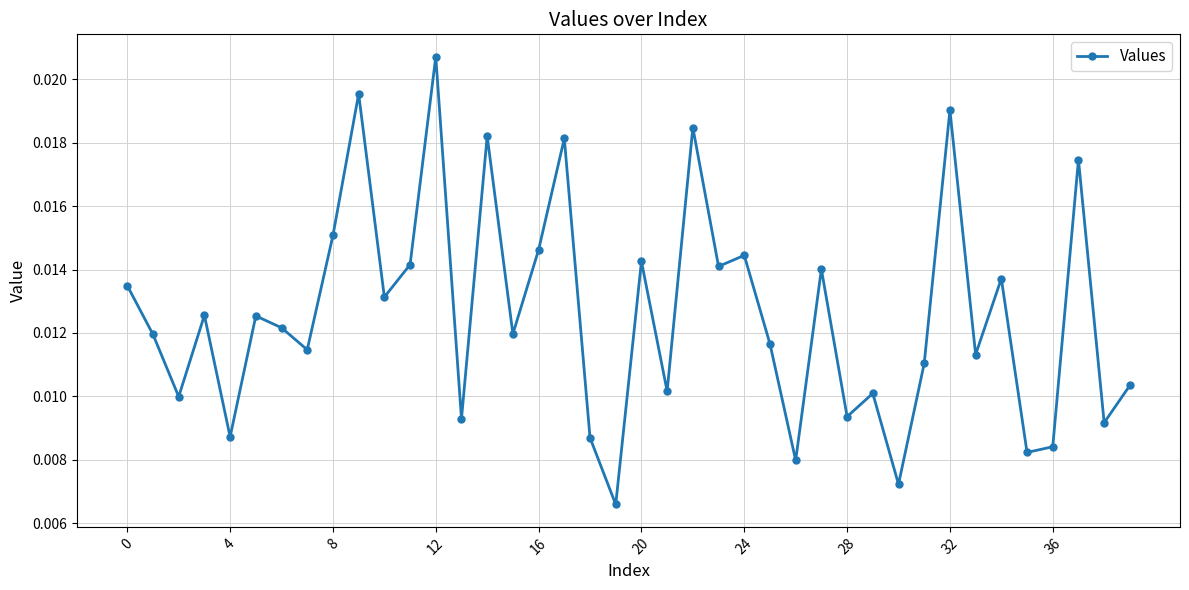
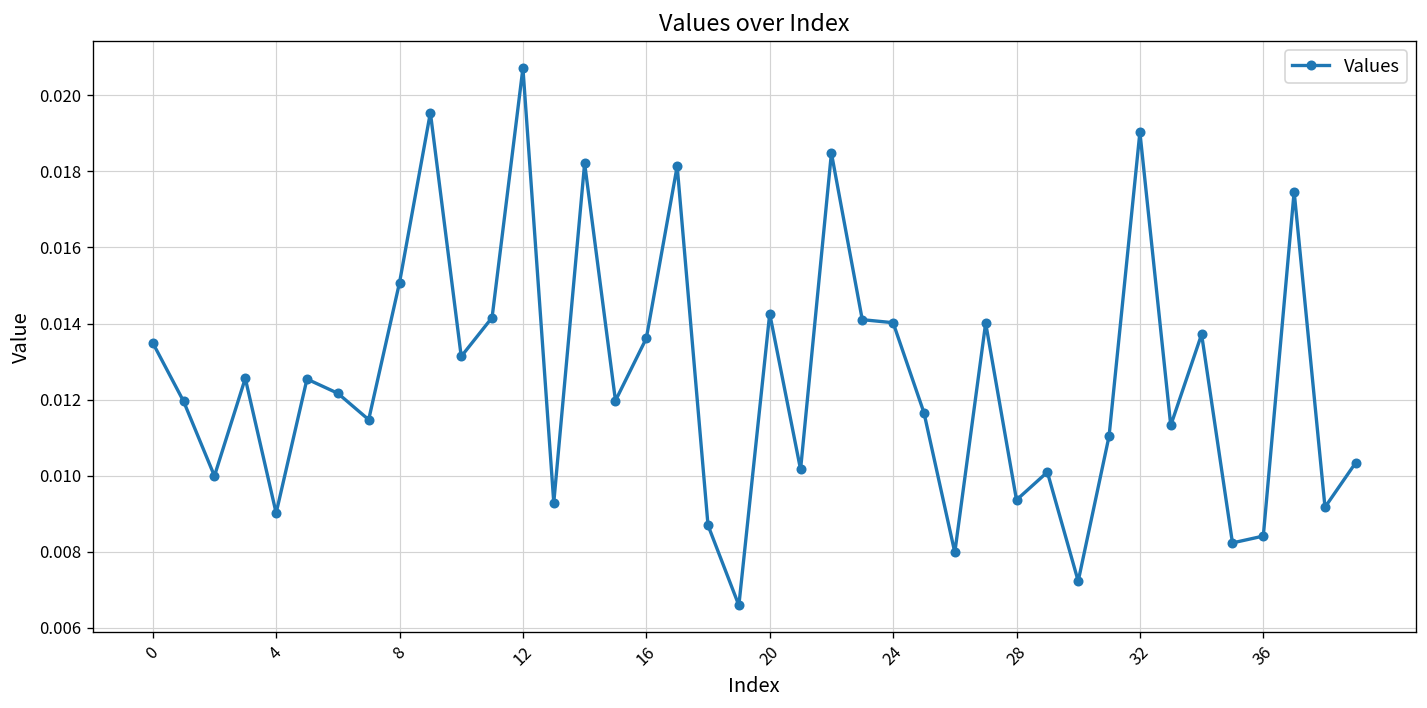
  {
    "0": 0.0135,
-   "4": 0.0087,
+   "4": 0.0090,
    "8": 0.0151,
    "12": 0.0207,
-   "16": 0.0146,
+   "16": 0.0136,
    "20": 0.0143,
-   "24": 0.0144,
+   "24": 0.0140,
    "28": 0.0094,
    "32": 0.0190,
    "36": 0.0084
  }
